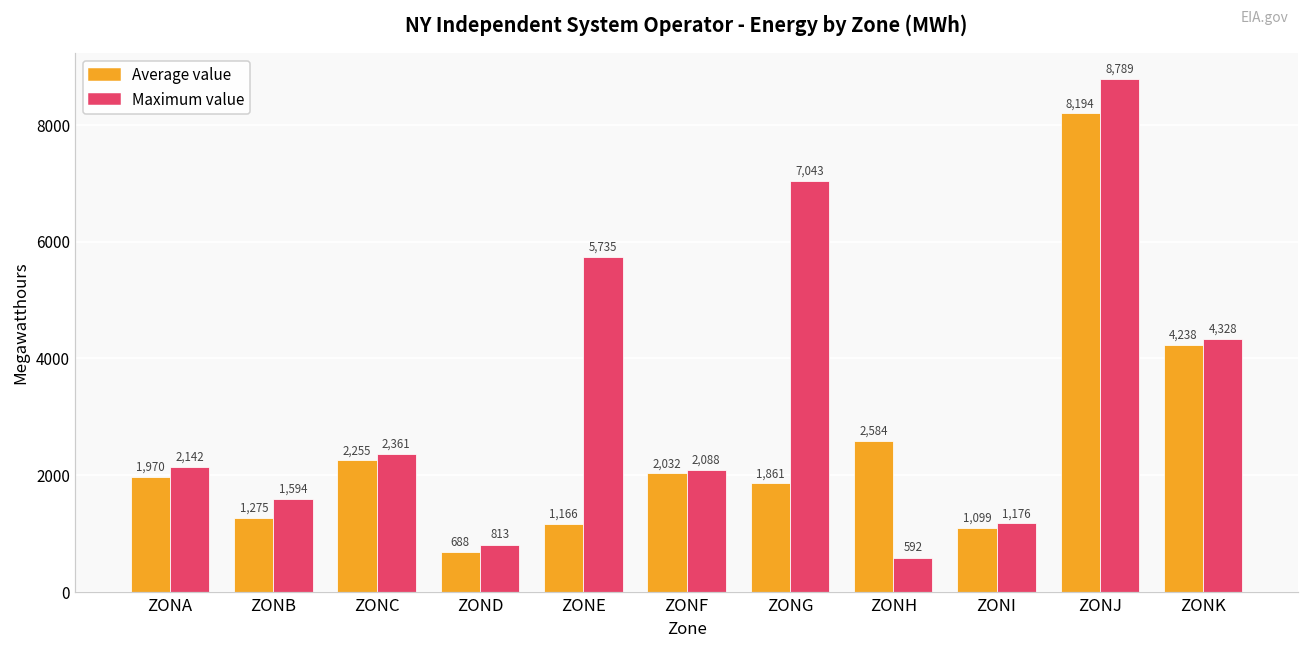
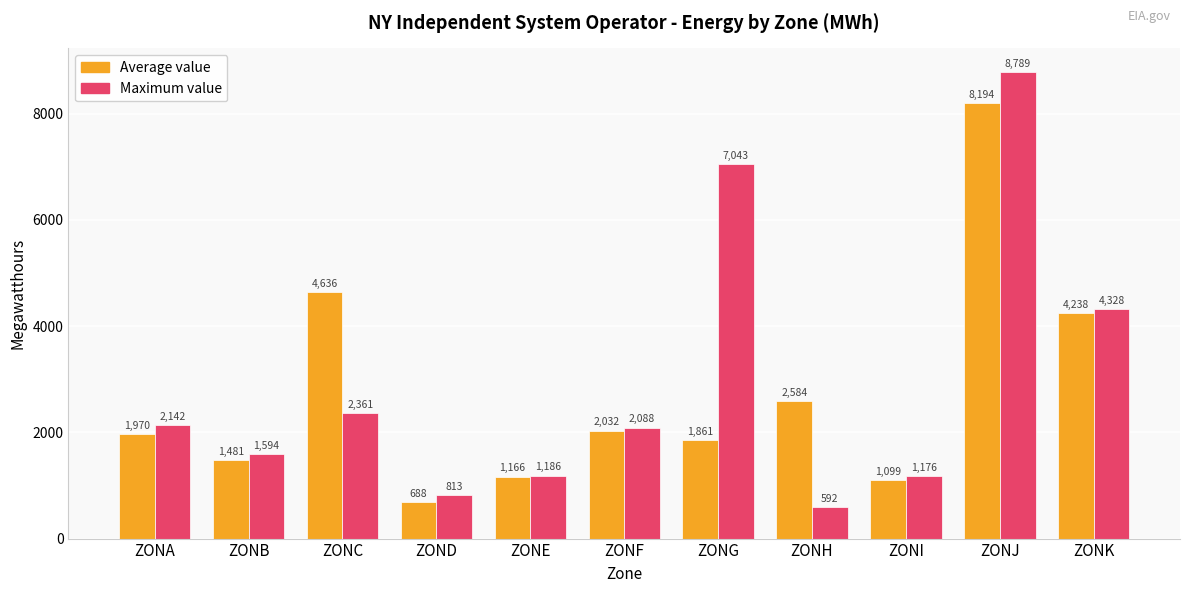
  {
    "Average value": {
      "ZONA": "1,970",
-     "ZONB": "1,275",
-     "ZONC": "2,255",
+     "ZONB": "1,481",
+     "ZONC": "4,636",
      "ZOND": "688",
      "ZONE": "1,166",
      "ZONF": "2,032",
      "ZONG": "1,861",
      "ZONH": "2,584",
      "ZONI": "1,099",
      "ZONJ": "8,194",
      "ZONK": "4,238"
    },
    "Maximum value": {
      "ZONA": "2,142",
      "ZONB": "1,594",
      "ZONC": "2,361",
      "ZOND": "813",
-     "ZONE": "5,735",
+     "ZONE": "1,186",
      "ZONF": "2,088",
      "ZONG": "7,043",
      "ZONH": "592",
      "ZONI": "1,176",
      "ZONJ": "8,789",
      "ZONK": "4,328"
    }
  }
